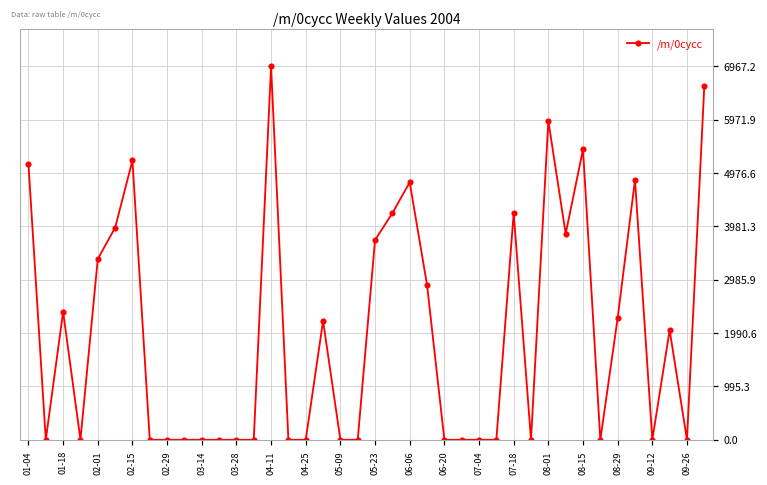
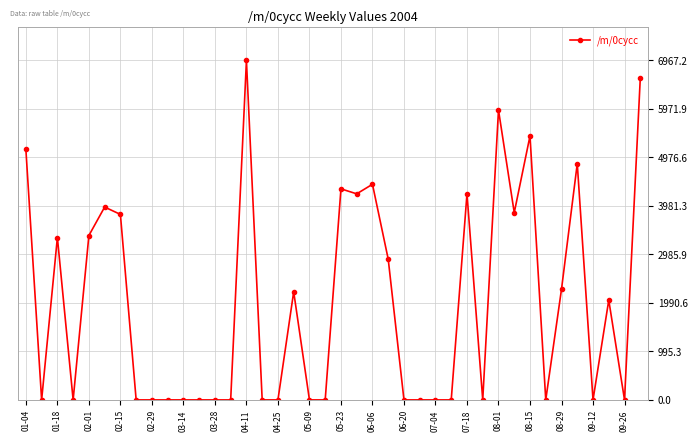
  {
    "01-04": 5100,
-   "01-18": 2400,
+   "01-18": 3300,
    "02-01": 3400,
-   "02-15": 5200,
+   "02-15": 3800,
    "02-29": 0,
    "03-14": 0,
    "03-28": 0,
    "04-11": 7000,
    "04-25": 0,
    "05-09": 0,
-   "05-23": 3700,
-   "06-06": 4800,
+   "05-23": 4300,
+   "06-06": 4400,
    "06-20": 0,
    "07-04": 0,
    "07-18": 4200,
    "08-01": 6000,
    "08-15": 5400,
    "08-29": 2300,
    "09-12": 0,
    "09-26": 0
  }
